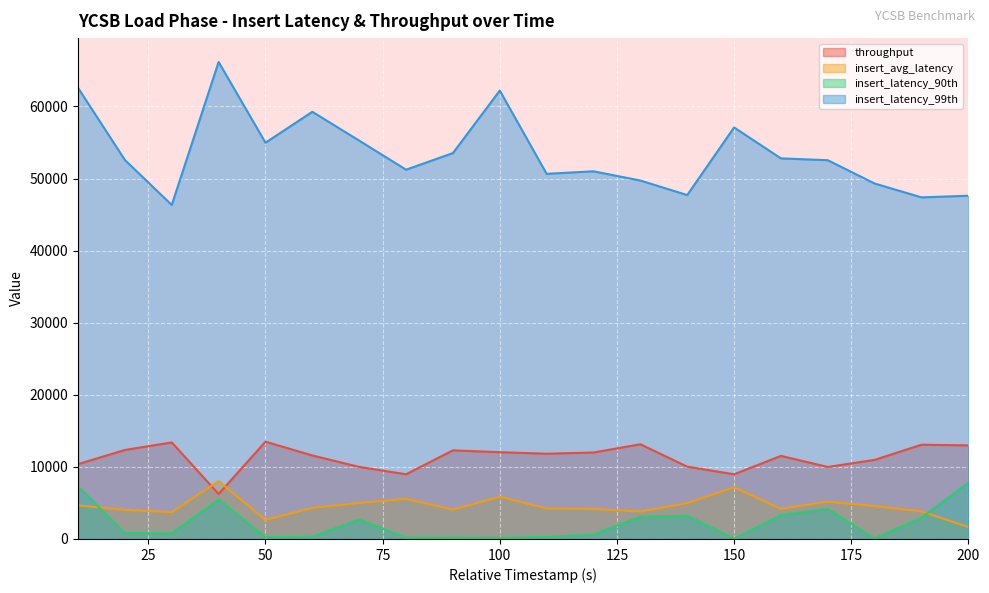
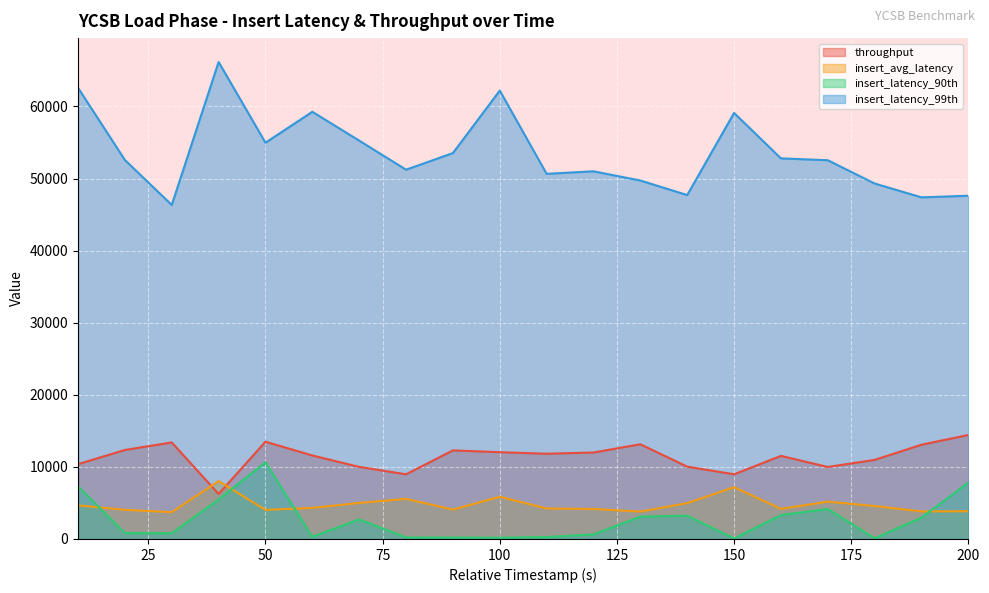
  {
    "throughput": {
      "50": 13000,
      "100": 12000,
      "150": 9000,
-     "200": 13000
+     "200": 14000
    },
    "insert_avg_latency": {
-     "50": 3000,
+     "50": 4000,
      "100": 6000,
      "150": 7000,
-     "200": 2000
+     "200": 4000
    },
    "insert_latency_90th": {
-     "50": 0,
+     "50": 11000,
      "100": 0,
      "150": 0,
      "200": 8000
    },
    "insert_latency_99th": {
      "50": 55000,
      "100": 62000,
-     "150": 57000,
+     "150": 59000,
      "200": 48000
    }
  }
